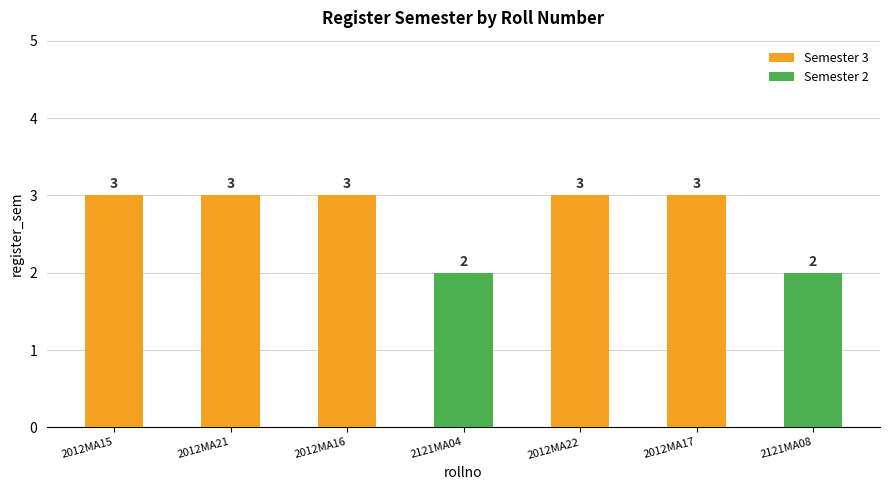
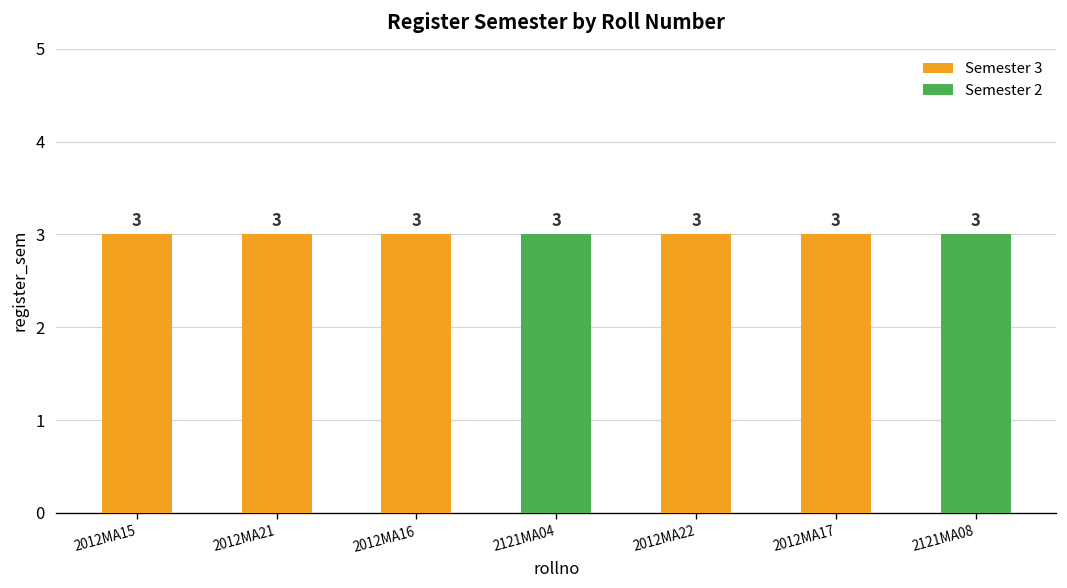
  {
    "2012MA15": 3,
    "2012MA21": 3,
    "2012MA16": 3,
-   "2121MA04": 2,
+   "2121MA04": 3,
    "2012MA22": 3,
    "2012MA17": 3,
-   "2121MA08": 2
+   "2121MA08": 3
  }
